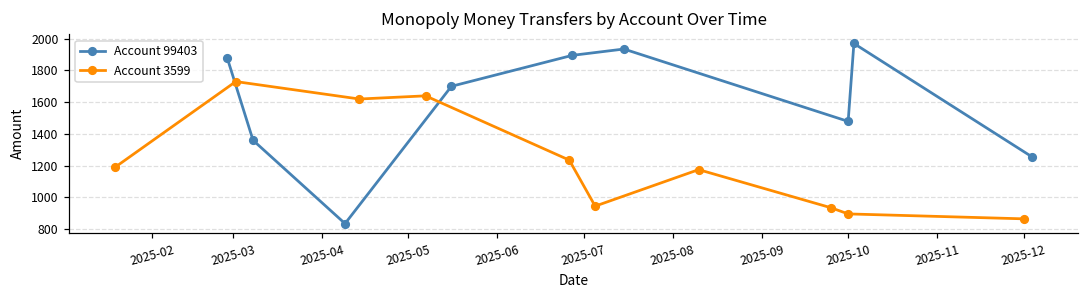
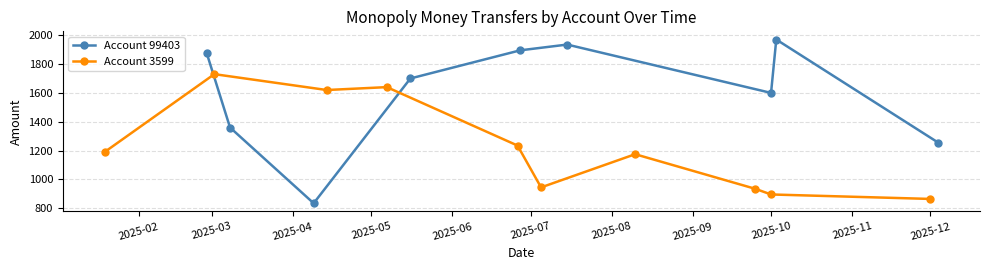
  {
    "Account 99403": {
-     "2025-10": 1480
+     "2025-10": 1600
    },
    "Account 3599": {
      "2025-10": 900,
      "2025-12": 870
    }
  }
